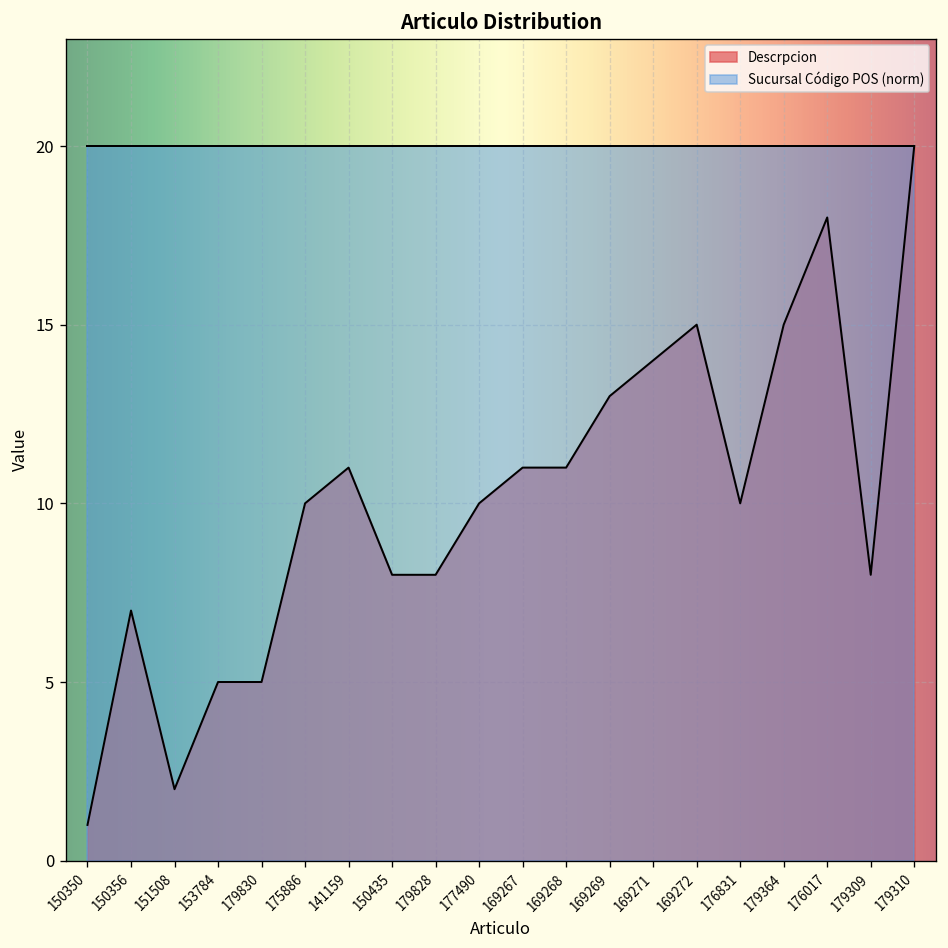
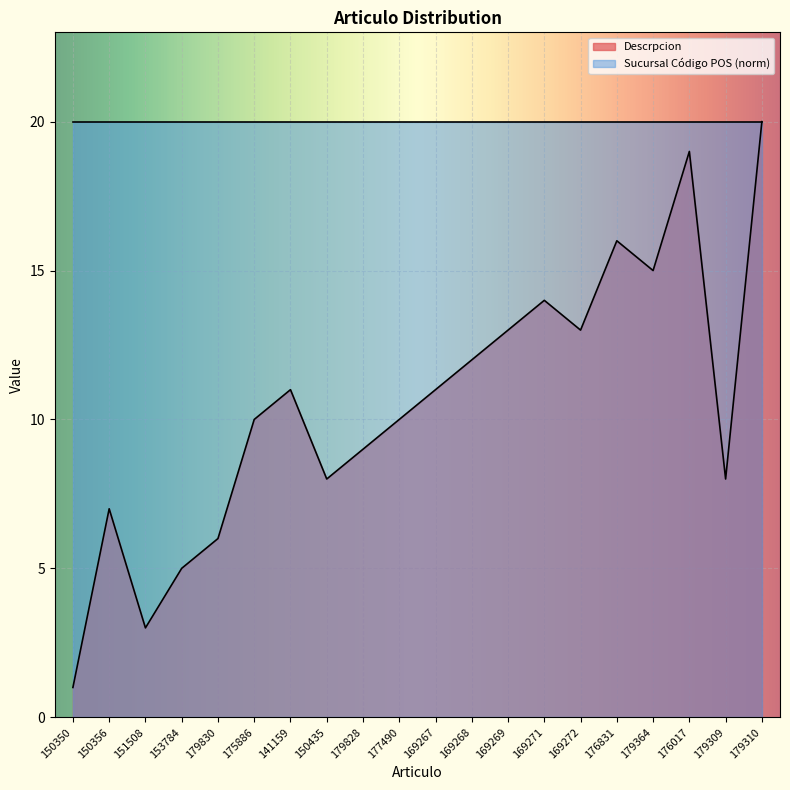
  {
    "Descrpcion": {
      "150350": 1,
      "150356": 7,
-     "151508": 2,
+     "151508": 3,
      "153784": 5,
-     "179830": 5,
+     "179830": 6,
      "175886": 10,
      "141159": 11,
      "150435": 8,
-     "179828": 8,
+     "179828": 9,
      "177490": 10,
      "169267": 11,
-     "169268": 11,
+     "169268": 12,
      "169269": 13,
      "169271": 14,
-     "169272": 15,
-     "176831": 10,
+     "169272": 13,
+     "176831": 16,
      "179364": 15,
-     "176017": 18,
+     "176017": 19,
      "179309": 8
    },
    "Sucursal Código POS (norm)": {
      "150350": 20,
      "150356": 20,
      "151508": 20,
      "153784": 20,
      "179830": 20,
      "175886": 20,
      "141159": 20,
      "150435": 20,
      "179828": 20,
      "177490": 20,
      "169267": 20,
      "169268": 20,
      "169269": 20,
      "169271": 20,
      "169272": 20,
      "176831": 20,
      "179364": 20,
      "176017": 20,
      "179309": 20
    }
  }
